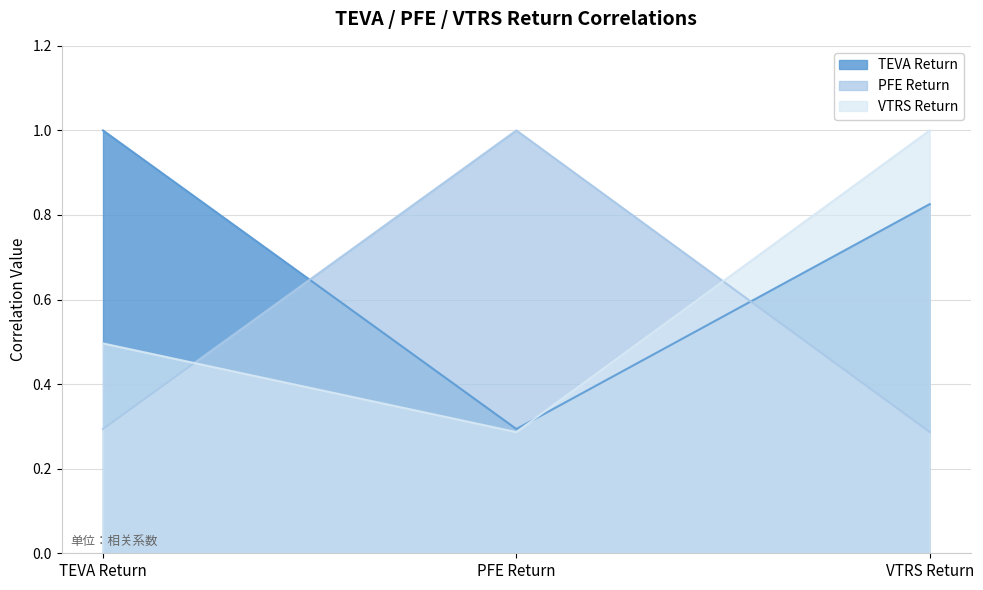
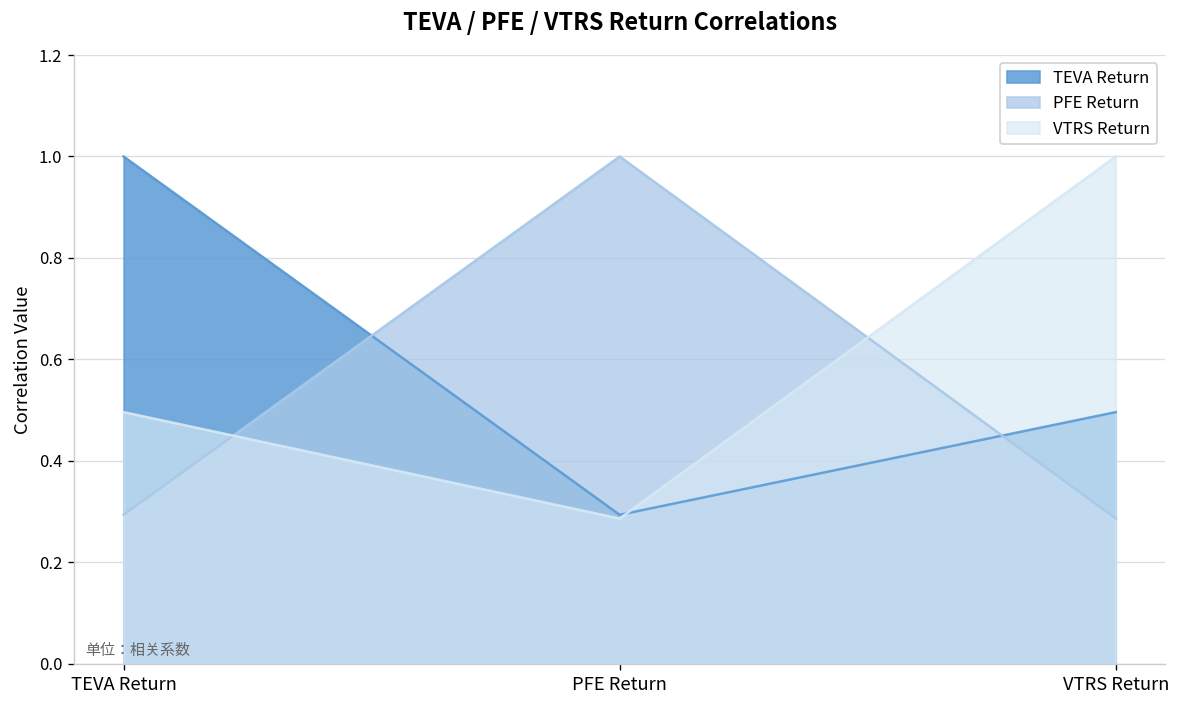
  {
    "TEVA Return": {
      "TEVA Return": 1.00,
      "PFE Return": 0.29,
-     "VTRS Return": 0.83
+     "VTRS Return": 0.50
    }
  }
